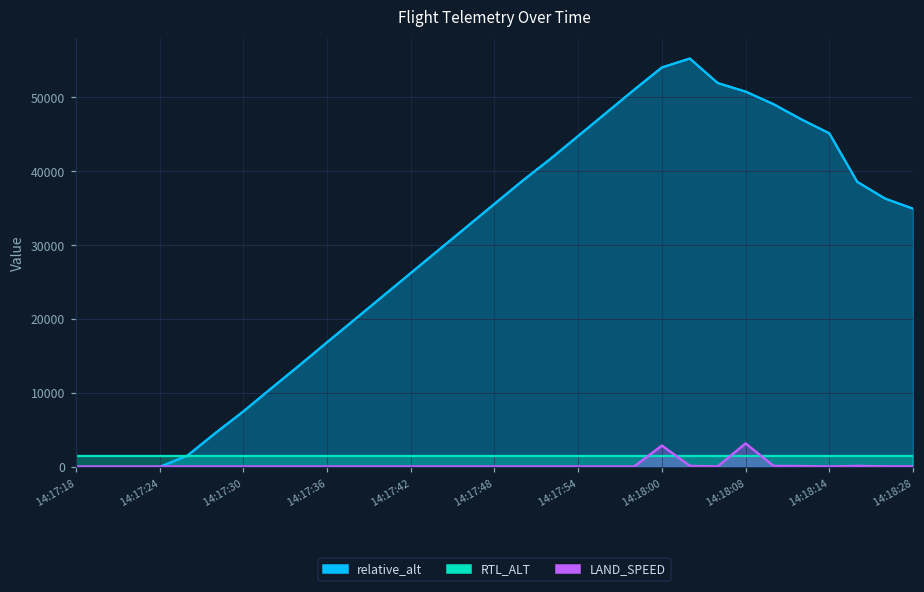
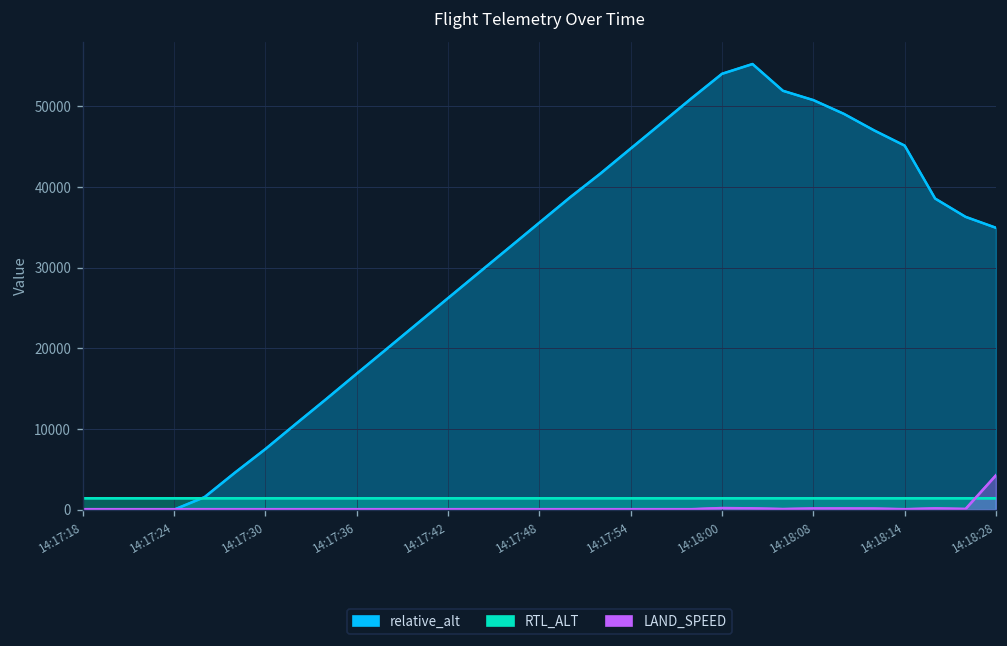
  {
    "LAND_SPEED": {
      "14:17:30": 0,
      "14:17:36": 0,
      "14:17:42": 0,
      "14:17:48": 0,
      "14:17:54": 0,
-     "14:18:00": 3000,
-     "14:18:08": 3000,
+     "14:18:00": 0,
+     "14:18:08": 0,
      "14:18:14": 0,
-     "14:18:28": 0
+     "14:18:28": 4000
    }
  }
